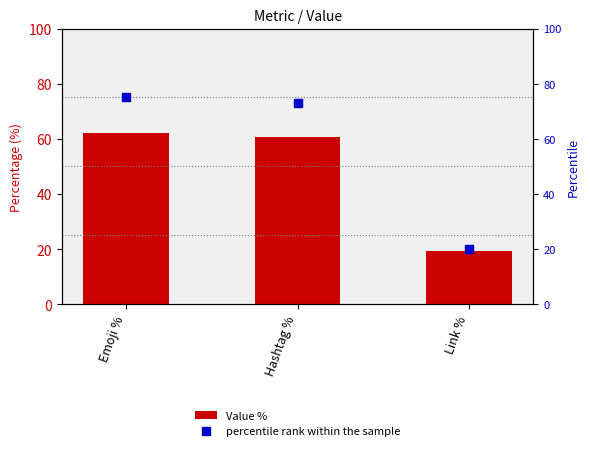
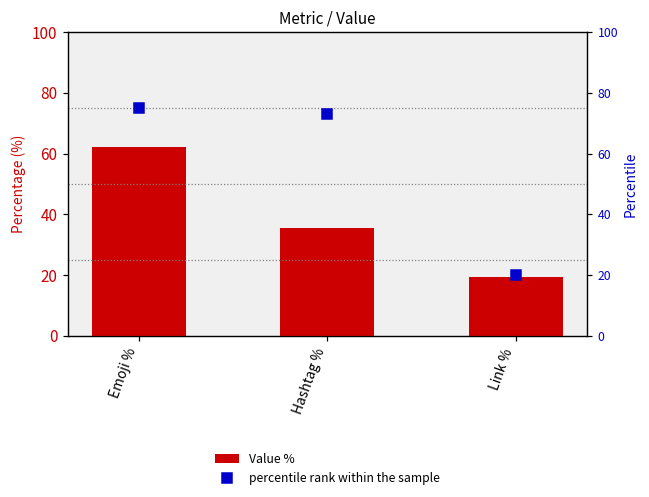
  {
    "Value %": {
      "Emoji %": 62,
-     "Hashtag %": 61,
+     "Hashtag %": 35,
      "Link %": 19
    },
    "percentile rank within the sample": {
      "Emoji %": 75,
      "Hashtag %": 73,
      "Link %": 20
    }
  }
